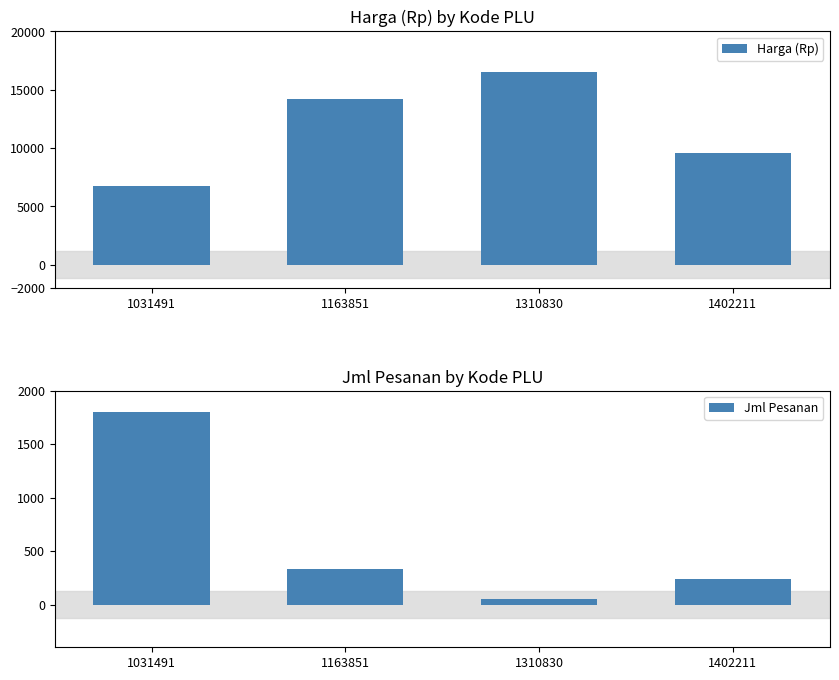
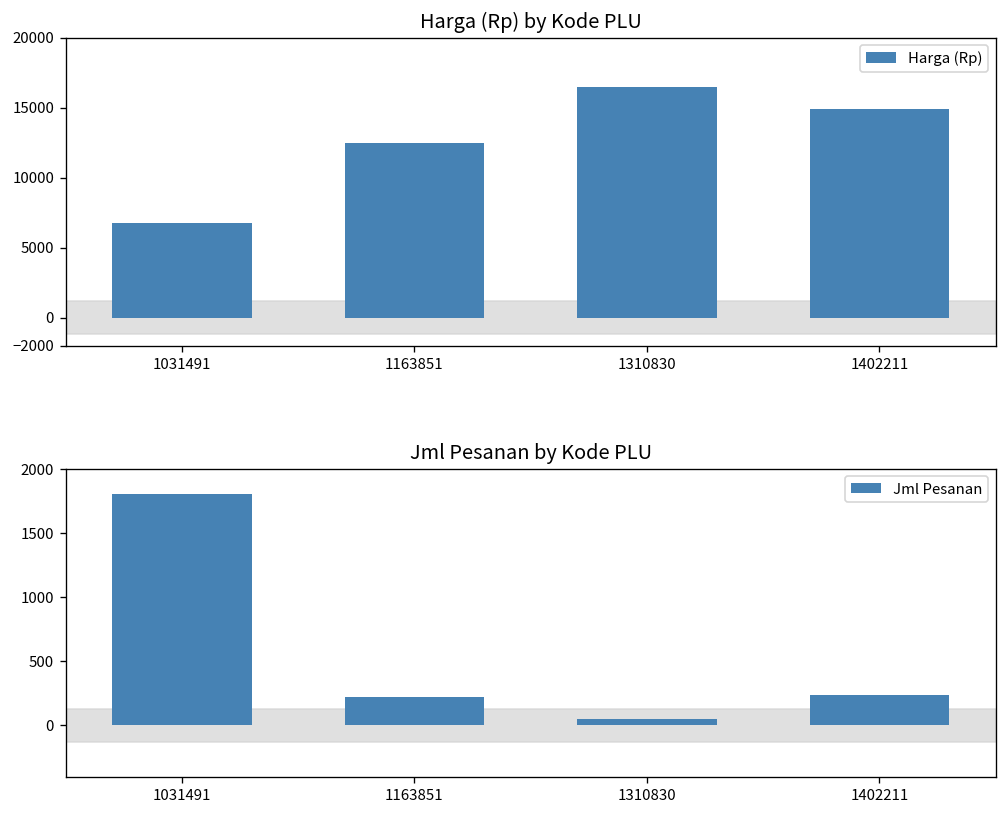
  {
    "Harga (Rp) by Kode PLU": {
      "1031491": 6700,
-     "1163851": 14200,
+     "1163851": 12500,
      "1310830": 16500,
-     "1402211": 9500
+     "1402211": 14900
    },
    "Jml Pesanan by Kode PLU": {
      "1031491": 1800,
-     "1163851": 330,
+     "1163851": 220,
      "1310830": 50,
      "1402211": 230
    }
  }
